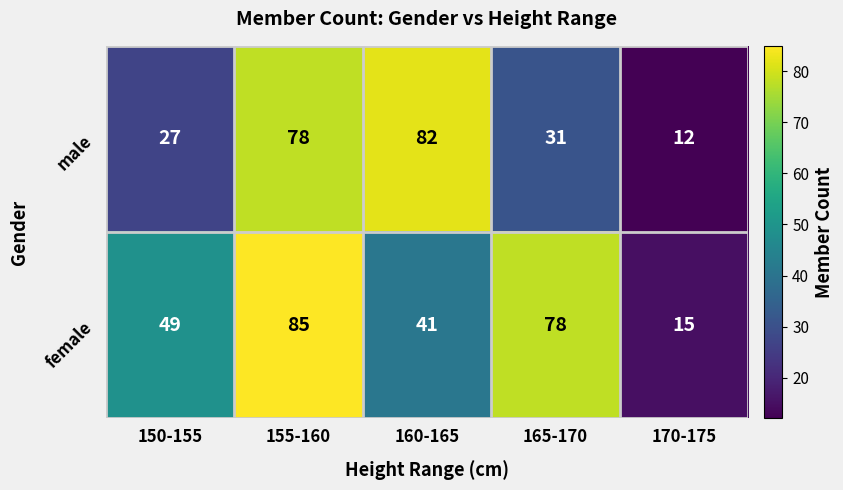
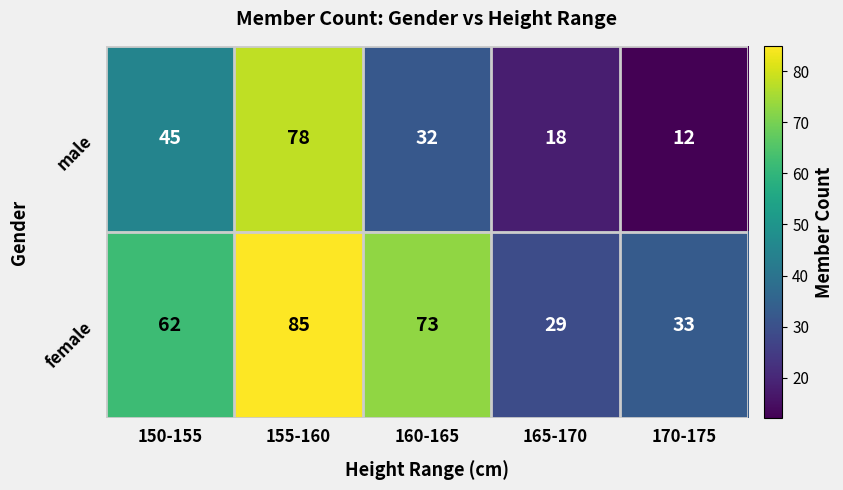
  {
    "male": {
-     "150-155": 27,
+     "150-155": 45,
      "155-160": 78,
-     "160-165": 82,
-     "165-170": 31,
+     "160-165": 32,
+     "165-170": 18,
      "170-175": 12
    },
    "female": {
-     "150-155": 49,
+     "150-155": 62,
      "155-160": 85,
-     "160-165": 41,
-     "165-170": 78,
-     "170-175": 15
+     "160-165": 73,
+     "165-170": 29,
+     "170-175": 33
    }
  }
